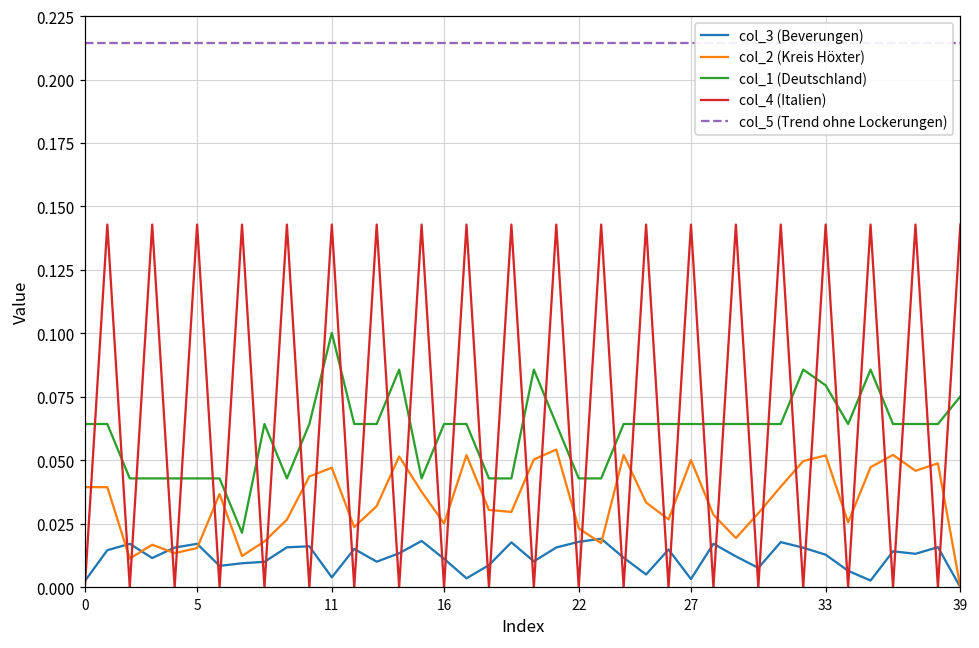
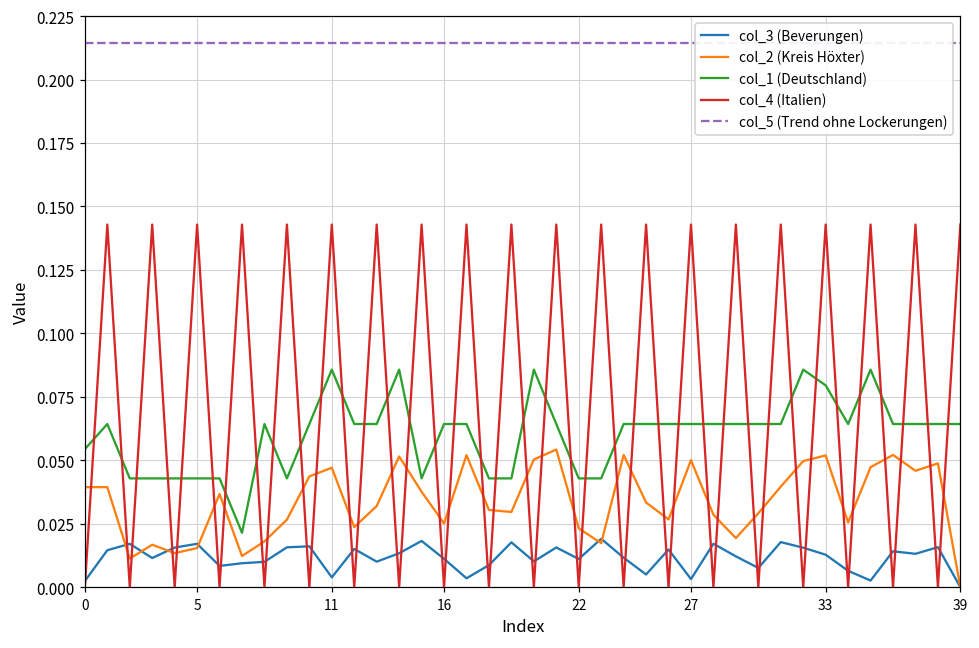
  {
    "col_3 (Beverungen)": {
      "0": 0.002,
      "5": 0.017,
      "11": 0.004,
      "16": 0.011,
-     "22": 0.018,
+     "22": 0.011,
      "27": 0.003,
      "33": 0.013
    },
    "col_2 (Kreis Höxter)": {
      "0": 0.039,
      "5": 0.015,
      "11": 0.047,
      "16": 0.025,
      "22": 0.023,
      "27": 0.050,
      "33": 0.052
    },
    "col_1 (Deutschland)": {
-     "0": 0.064,
+     "0": 0.054,
      "5": 0.043,
-     "11": 0.100,
+     "11": 0.086,
      "16": 0.064,
      "22": 0.043,
      "27": 0.064,
      "33": 0.080,
-     "39": 0.075
+     "39": 0.064
    },
    "col_4 (Italien)": {
      "0": 0.000,
      "5": 0.143,
      "11": 0.143,
      "16": 0.000,
      "22": 0.000,
      "27": 0.143,
      "33": 0.143,
      "39": 0.143
    },
    "col_5 (Trend ohne Lockerungen)": {
      "0": 0.214,
      "5": 0.214,
      "11": 0.214,
      "16": 0.214,
      "22": 0.214,
      "27": 0.214,
      "39": 0.214
    }
  }
